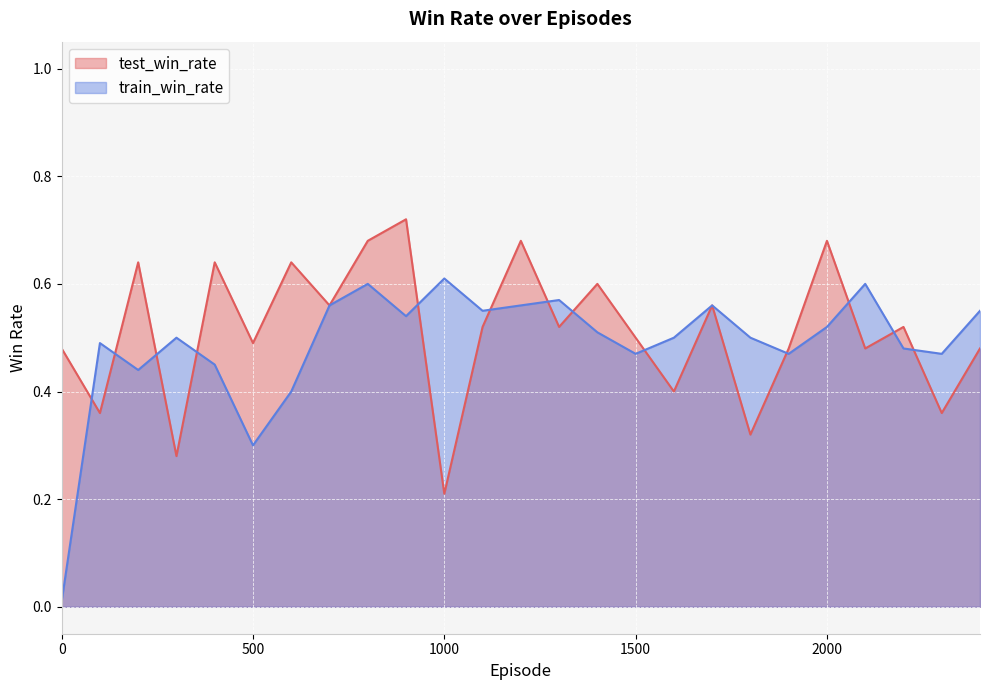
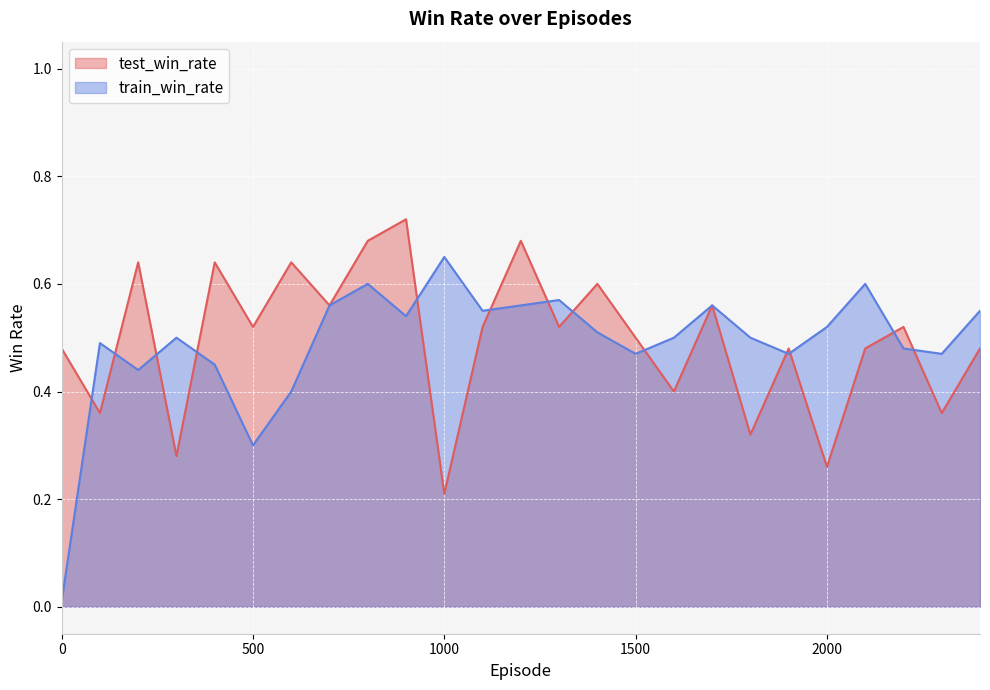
  {
    "test_win_rate": {
      "0": 0.48,
-     "500": 0.49,
+     "500": 0.52,
      "1000": 0.21,
      "1500": 0.50,
-     "2000": 0.68
+     "2000": 0.26
    },
    "train_win_rate": {
      "0": 0.01,
      "500": 0.30,
-     "1000": 0.61,
+     "1000": 0.65,
      "1500": 0.47,
      "2000": 0.52
    }
  }
